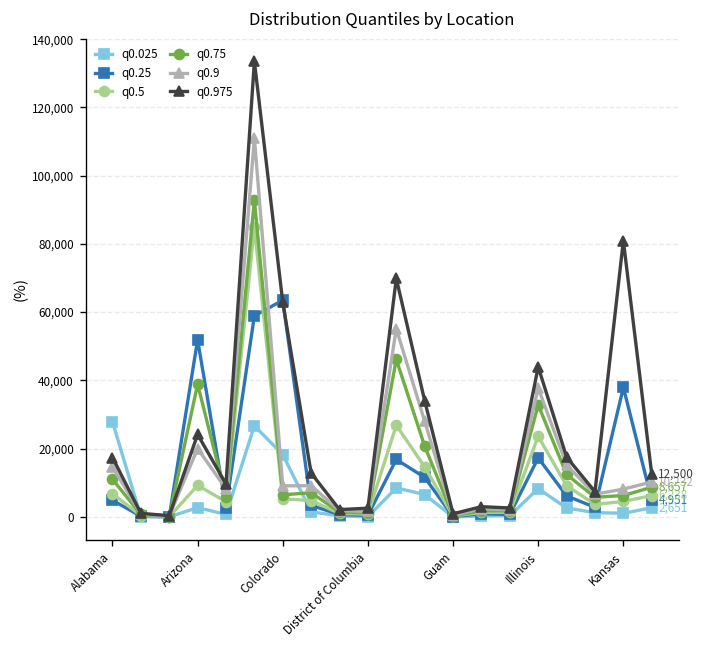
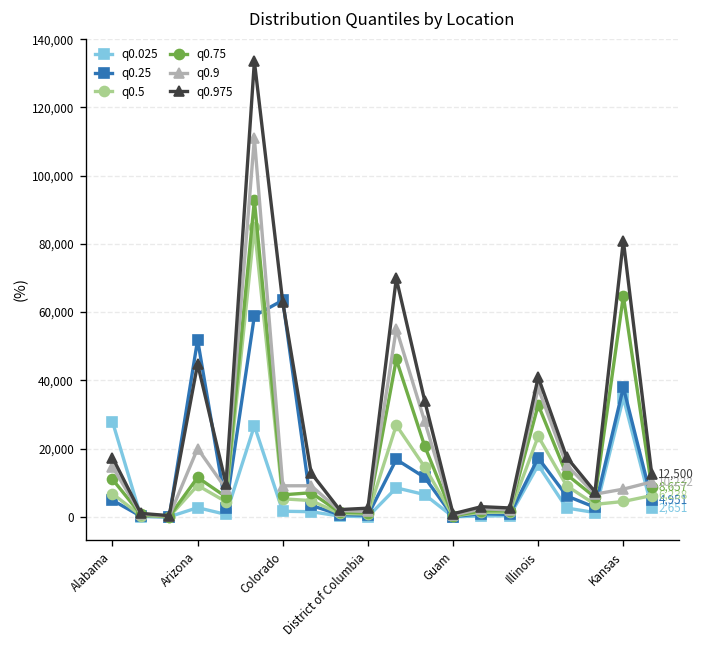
  {
    "q0.025": {
      "Alabama": "28,000",
      "Arizona": "3,000",
-     "Colorado": "18,000",
-     "Illinois": "8,000",
-     "Kansas": "1,000"
+     "Colorado": "2,000",
+     "Illinois": "15,000",
+     "Kansas": "35,000"
    },
    "q0.25": {
      "Alabama": "5,000",
      "Arizona": "52,000",
      "Illinois": "17,000",
      "Kansas": "38,000"
    },
    "q0.75": {
      "Alabama": "11,000",
-     "Arizona": "39,000",
+     "Arizona": "12,000",
      "Colorado": "6,000",
      "Illinois": "33,000",
-     "Kansas": "6,000"
+     "Kansas": "65,000"
    },
    "q0.975": {
      "Alabama": "17,000",
-     "Arizona": "24,000",
+     "Arizona": "45,000",
      "District of Columbia": "3,000",
-     "Illinois": "44,000",
+     "Illinois": "41,000",
      "Kansas": "81,000"
    }
  }
